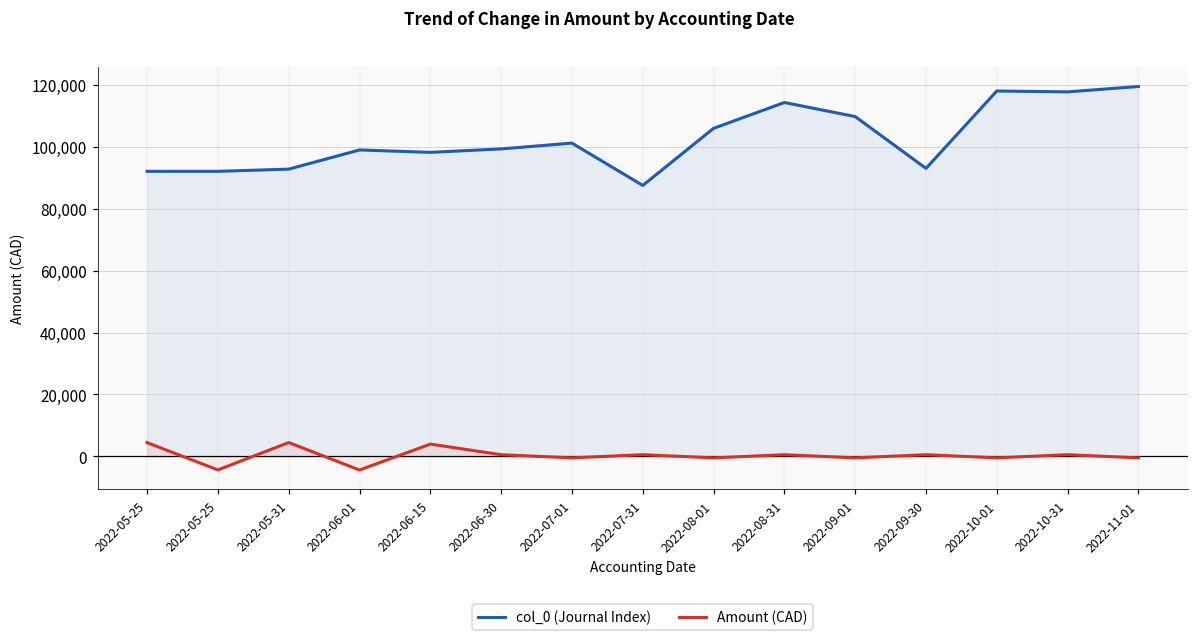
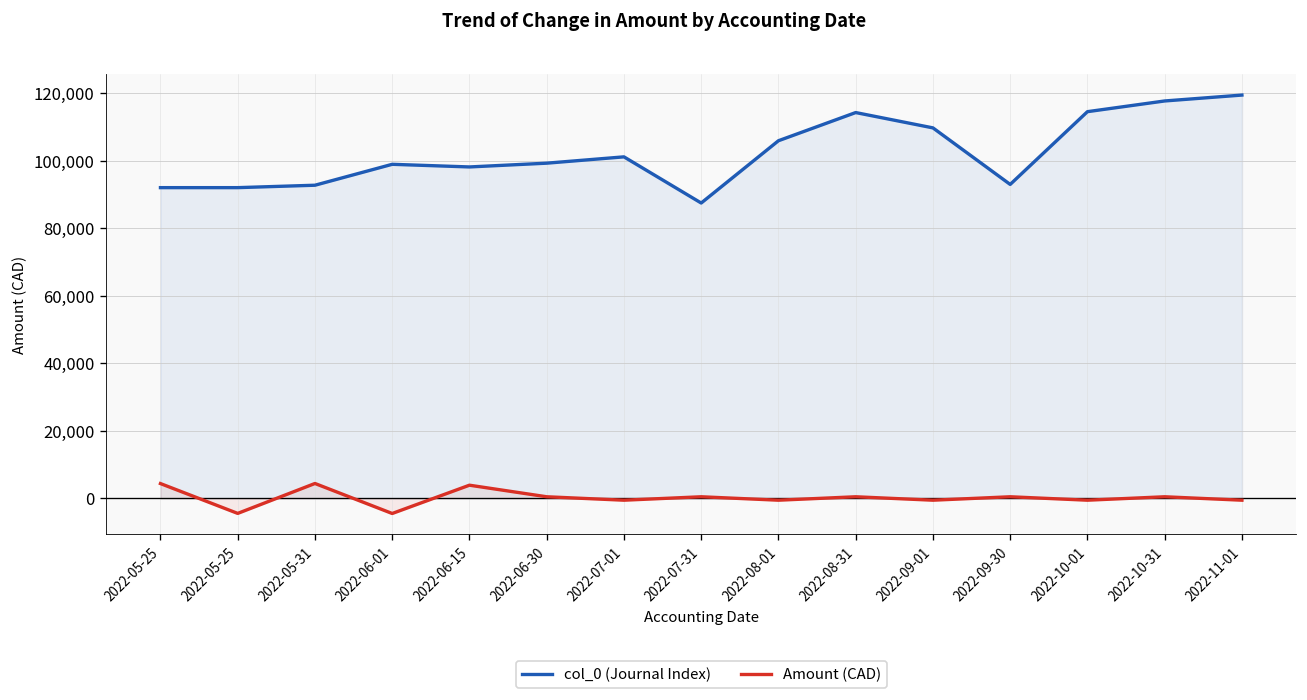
  {
    "col_0 (Journal Index)": {
      "2022-05-31": "93,000",
      "2022-06-01": "99,000",
      "2022-06-15": "98,000",
      "2022-06-30": "99,000",
      "2022-07-01": "101,000",
      "2022-07-31": "88,000",
      "2022-08-01": "106,000",
      "2022-08-31": "114,000",
      "2022-09-01": "110,000",
      "2022-09-30": "93,000",
-     "2022-10-01": "118,000",
+     "2022-10-01": "115,000",
      "2022-10-31": "118,000",
      "2022-11-01": "120,000"
    }
  }
